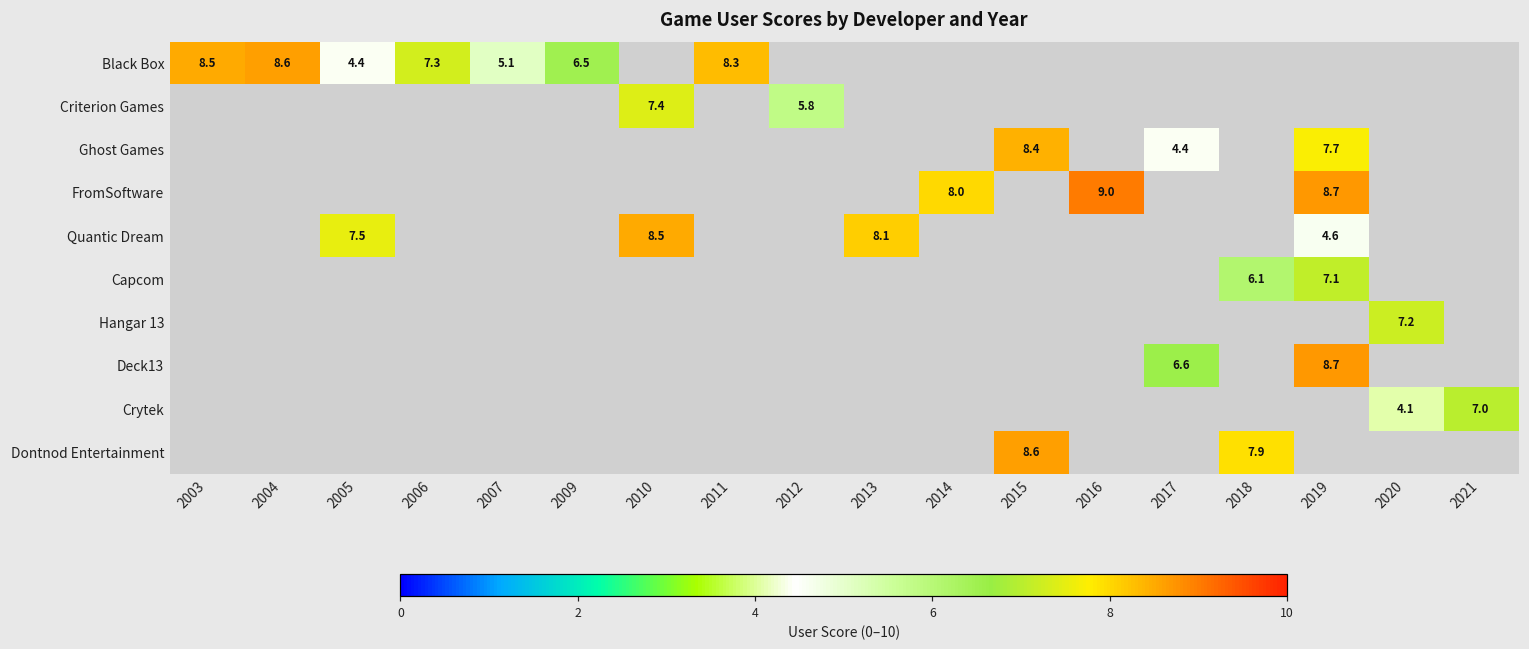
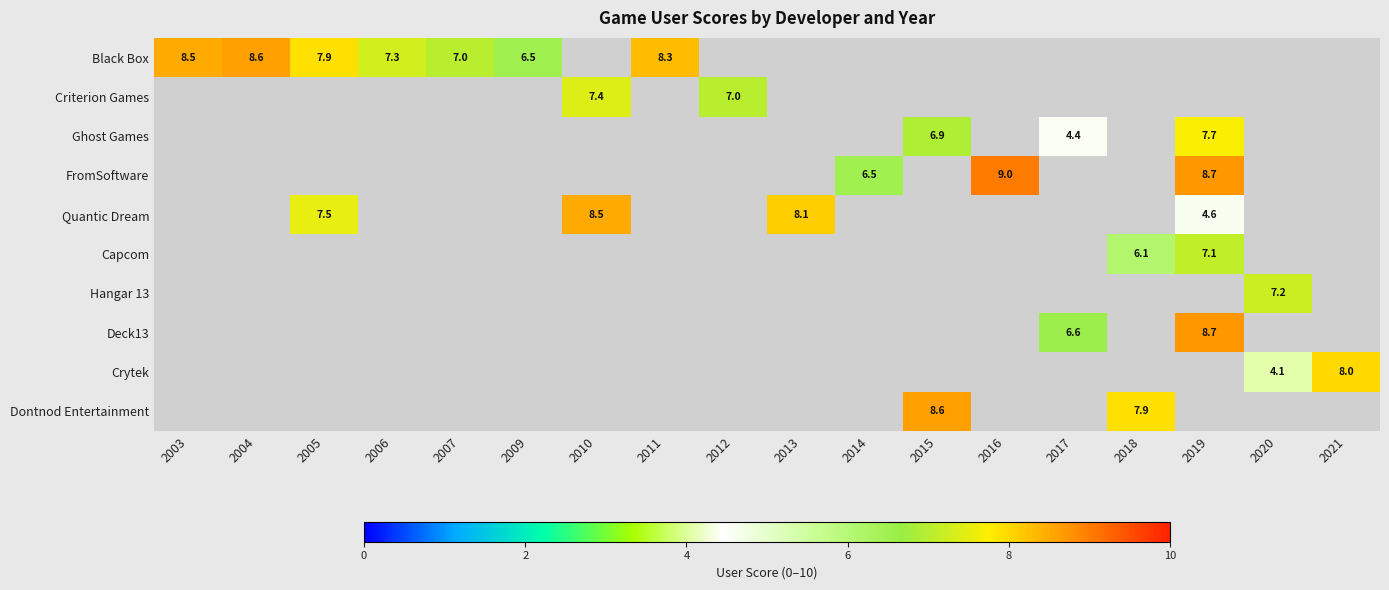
  {
    "Black Box": {
      "2003": 8.5,
      "2004": 8.6,
-     "2005": 4.4,
+     "2005": 7.9,
      "2006": 7.3,
-     "2007": 5.1,
+     "2007": 7.0,
      "2009": 6.5,
      "2011": 8.3
    },
    "Criterion Games": {
      "2010": 7.4,
-     "2012": 5.8
+     "2012": 7.0
    },
    "Ghost Games": {
-     "2015": 8.4,
+     "2015": 6.9,
      "2017": 4.4,
      "2019": 7.7
    },
    "FromSoftware": {
-     "2014": 8.0,
+     "2014": 6.5,
      "2016": 9.0,
      "2019": 8.7
    },
    "Quantic Dream": {
      "2005": 7.5,
      "2010": 8.5,
      "2013": 8.1,
      "2019": 4.6
    },
    "Capcom": {
      "2018": 6.1,
      "2019": 7.1
    },
    "Hangar 13": {
      "2020": 7.2
    },
    "Deck13": {
      "2017": 6.6,
      "2019": 8.7
    },
    "Crytek": {
      "2020": 4.1,
-     "2021": 7.0
+     "2021": 8.0
    },
    "Dontnod Entertainment": {
      "2015": 8.6,
      "2018": 7.9
    }
  }
